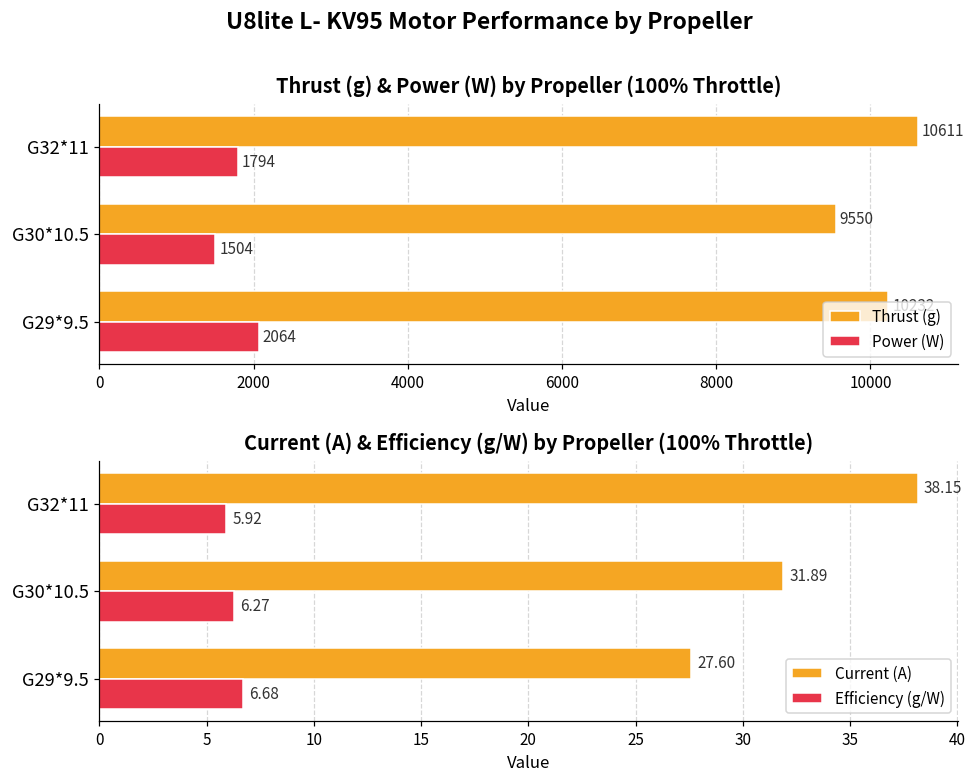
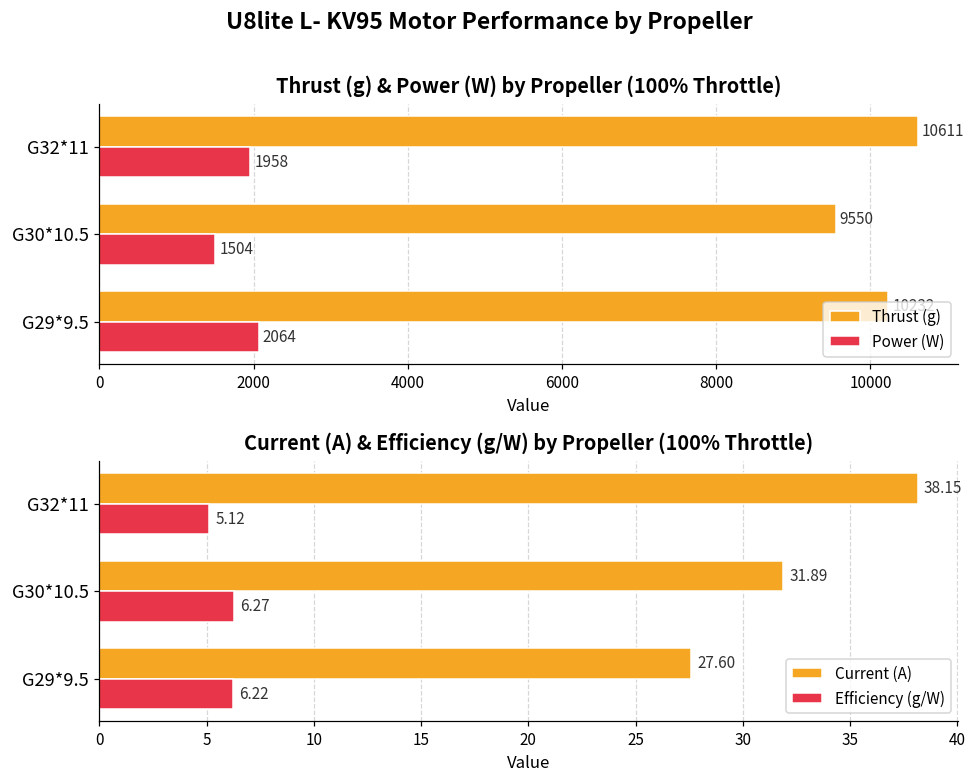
  {
    "Thrust (g) & Power (W) by Propeller (100% Throttle)": {
      "Thrust (g)": {
        "G32*11": 10611,
        "G30*10.5": 9550
      },
      "Power (W)": {
-       "G32*11": 1794,
+       "G32*11": 1958,
        "G30*10.5": 1504,
        "G29*9.5": 2064
      }
    },
    "Current (A) & Efficiency (g/W) by Propeller (100% Throttle)": {
      "Current (A)": {
        "G32*11": 38.15,
        "G30*10.5": 31.89,
        "G29*9.5": 27.60
      },
      "Efficiency (g/W)": {
-       "G32*11": 5.92,
+       "G32*11": 5.12,
        "G30*10.5": 6.27,
-       "G29*9.5": 6.68
+       "G29*9.5": 6.22
      }
    }
  }
